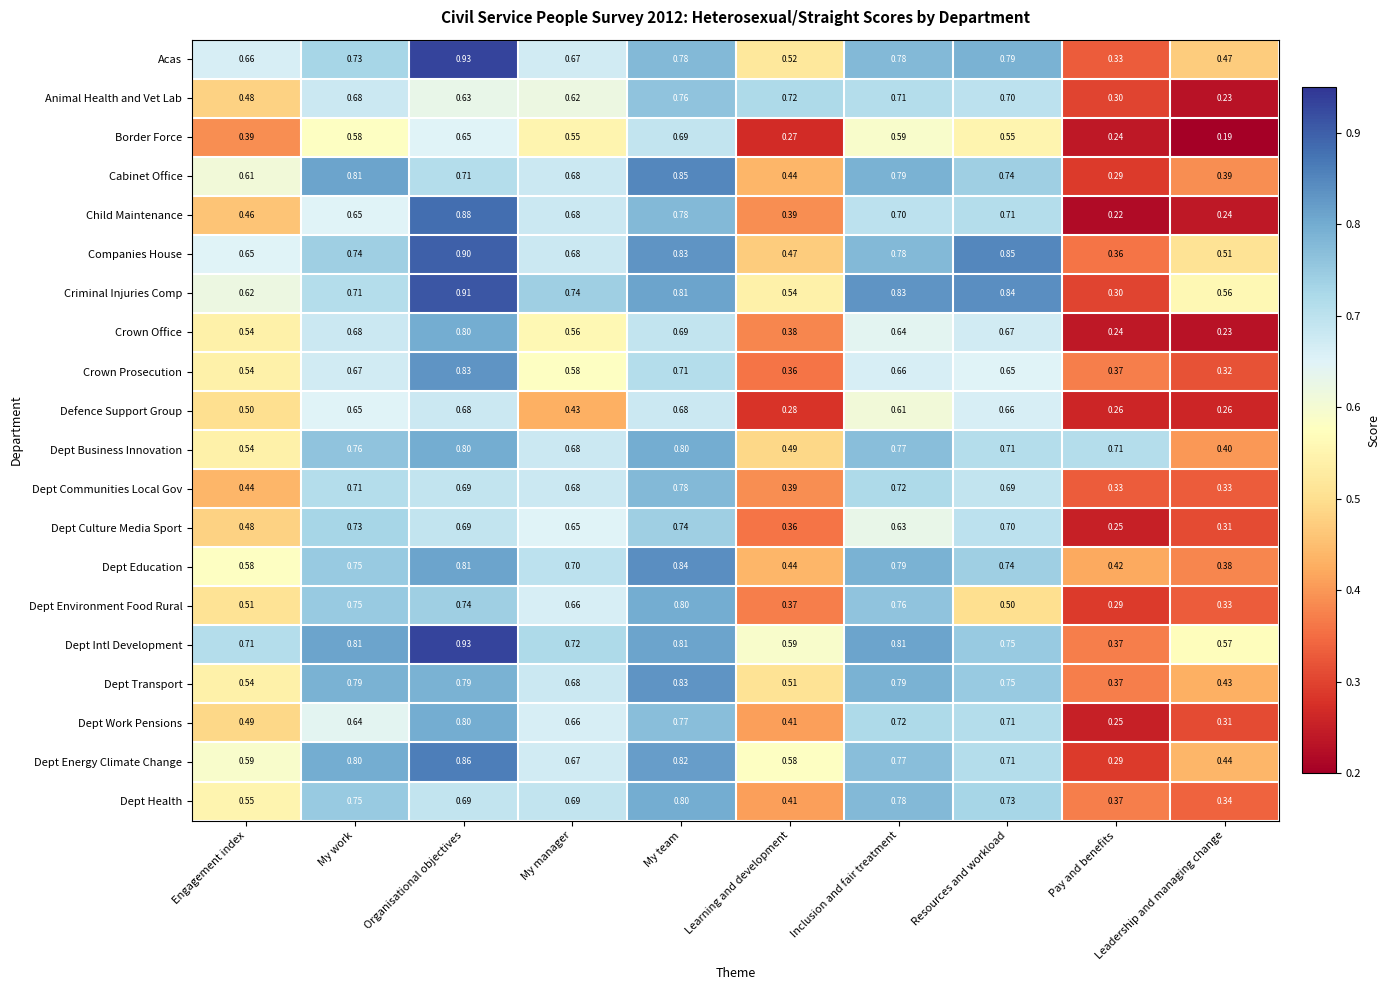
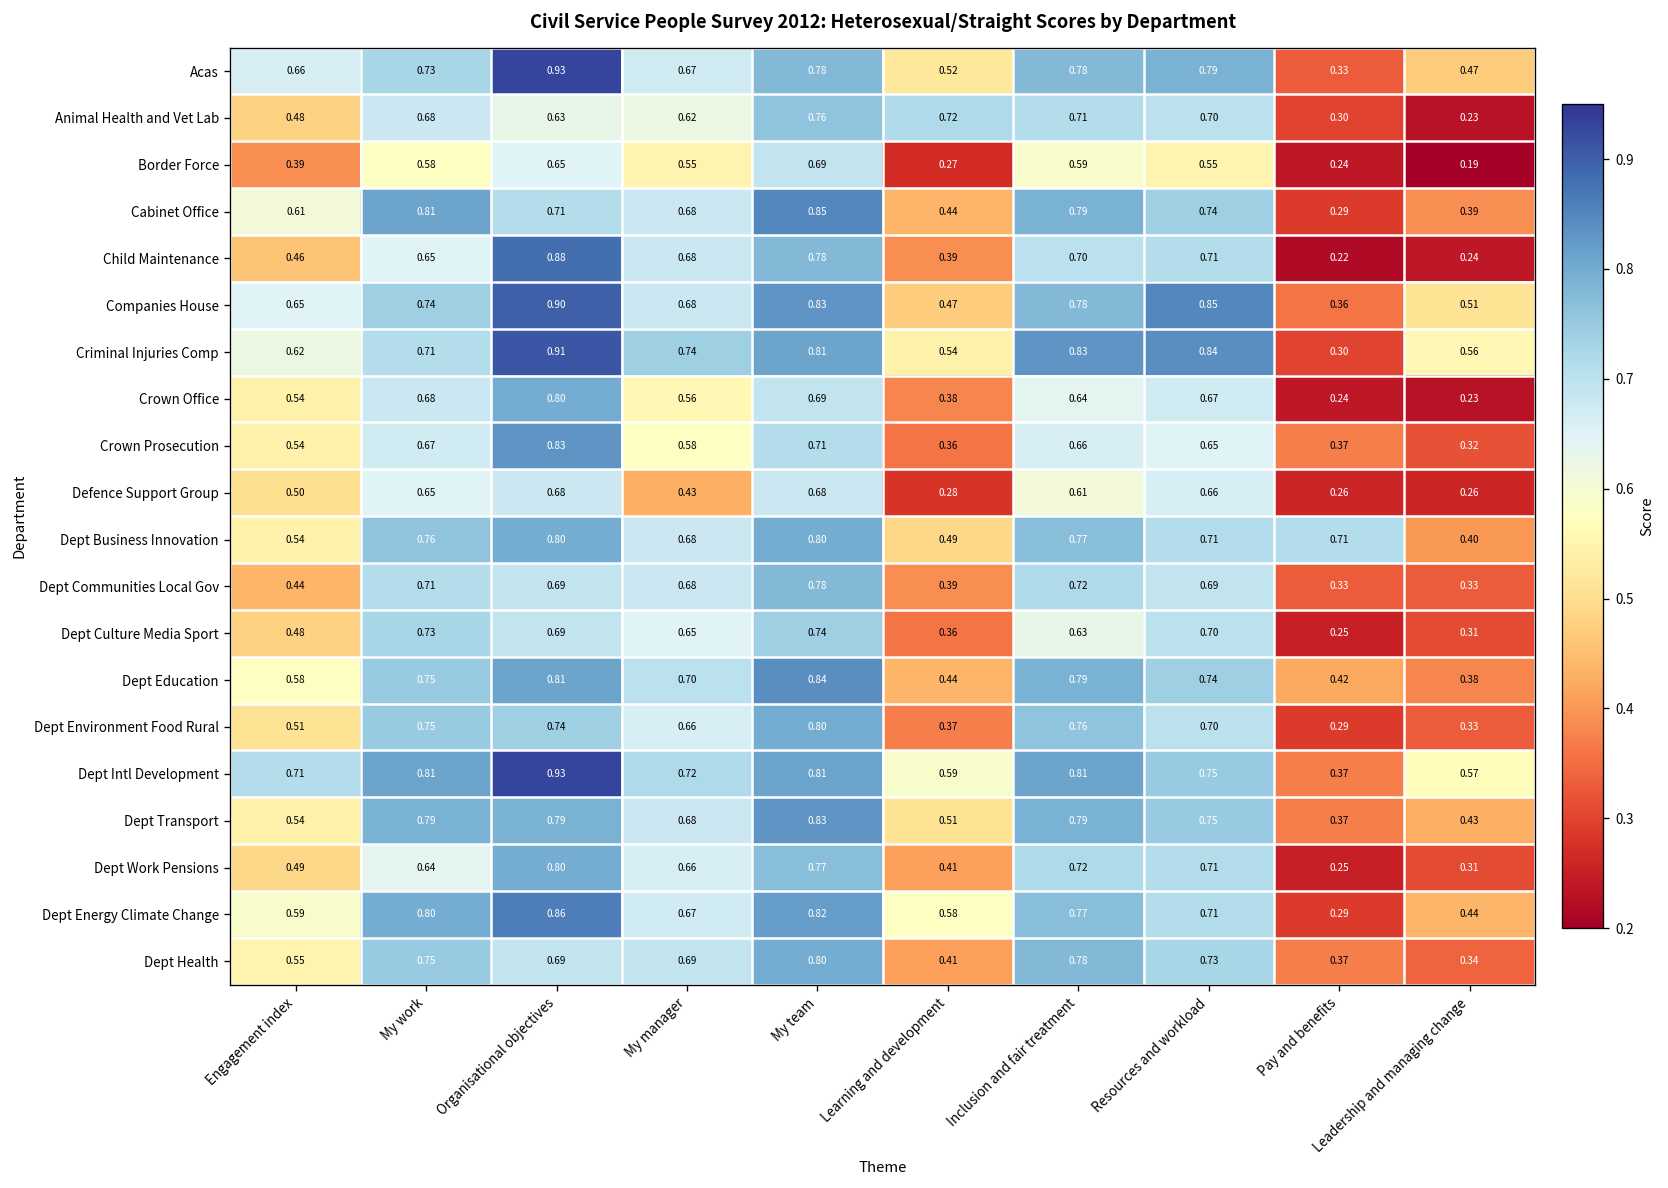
  {
    "Acas": {
      "Engagement index": 0.66,
      "My work": 0.73,
      "Organisational objectives": 0.93,
      "My manager": 0.67,
      "My team": 0.78,
      "Learning and development": 0.52,
      "Inclusion and fair treatment": 0.78,
      "Resources and workload": 0.79,
      "Pay and benefits": 0.33,
      "Leadership and managing change": 0.47
    },
    "Animal Health and Vet Lab": {
      "Engagement index": 0.48,
      "My work": 0.68,
      "Organisational objectives": 0.63,
      "My manager": 0.62,
      "My team": 0.76,
      "Learning and development": 0.72,
      "Inclusion and fair treatment": 0.71,
      "Resources and workload": 0.70,
      "Pay and benefits": 0.30,
      "Leadership and managing change": 0.23
    },
    "Border Force": {
      "Engagement index": 0.39,
      "My work": 0.58,
      "Organisational objectives": 0.65,
      "My manager": 0.55,
      "My team": 0.69,
      "Learning and development": 0.27,
      "Inclusion and fair treatment": 0.59,
      "Resources and workload": 0.55,
      "Pay and benefits": 0.24,
      "Leadership and managing change": 0.19
    },
    "Cabinet Office": {
      "Engagement index": 0.61,
      "My work": 0.81,
      "Organisational objectives": 0.71,
      "My manager": 0.68,
      "My team": 0.85,
      "Learning and development": 0.44,
      "Inclusion and fair treatment": 0.79,
      "Resources and workload": 0.74,
      "Pay and benefits": 0.29,
      "Leadership and managing change": 0.39
    },
    "Child Maintenance": {
      "Engagement index": 0.46,
      "My work": 0.65,
      "Organisational objectives": 0.88,
      "My manager": 0.68,
      "My team": 0.78,
      "Learning and development": 0.39,
      "Inclusion and fair treatment": 0.70,
      "Resources and workload": 0.71,
      "Pay and benefits": 0.22,
      "Leadership and managing change": 0.24
    },
    "Companies House": {
      "Engagement index": 0.65,
      "My work": 0.74,
      "Organisational objectives": 0.90,
      "My manager": 0.68,
      "My team": 0.83,
      "Learning and development": 0.47,
      "Inclusion and fair treatment": 0.78,
      "Resources and workload": 0.85,
      "Pay and benefits": 0.36,
      "Leadership and managing change": 0.51
    },
    "Criminal Injuries Comp": {
      "Engagement index": 0.62,
      "My work": 0.71,
      "Organisational objectives": 0.91,
      "My manager": 0.74,
      "My team": 0.81,
      "Learning and development": 0.54,
      "Inclusion and fair treatment": 0.83,
      "Resources and workload": 0.84,
      "Pay and benefits": 0.30,
      "Leadership and managing change": 0.56
    },
    "Crown Office": {
      "Engagement index": 0.54,
      "My work": 0.68,
      "Organisational objectives": 0.80,
      "My manager": 0.56,
      "My team": 0.69,
      "Learning and development": 0.38,
      "Inclusion and fair treatment": 0.64,
      "Resources and workload": 0.67,
      "Pay and benefits": 0.24,
      "Leadership and managing change": 0.23
    },
    "Crown Prosecution": {
      "Engagement index": 0.54,
      "My work": 0.67,
      "Organisational objectives": 0.83,
      "My manager": 0.58,
      "My team": 0.71,
      "Learning and development": 0.36,
      "Inclusion and fair treatment": 0.66,
      "Resources and workload": 0.65,
      "Pay and benefits": 0.37,
      "Leadership and managing change": 0.32
    },
    "Defence Support Group": {
      "Engagement index": 0.50,
      "My work": 0.65,
      "Organisational objectives": 0.68,
      "My manager": 0.43,
      "My team": 0.68,
      "Learning and development": 0.28,
      "Inclusion and fair treatment": 0.61,
      "Resources and workload": 0.66,
      "Pay and benefits": 0.26,
      "Leadership and managing change": 0.26
    },
    "Dept Business Innovation": {
      "Engagement index": 0.54,
      "My work": 0.76,
      "Organisational objectives": 0.80,
      "My manager": 0.68,
      "My team": 0.80,
      "Learning and development": 0.49,
      "Inclusion and fair treatment": 0.77,
      "Resources and workload": 0.71,
      "Pay and benefits": 0.71,
      "Leadership and managing change": 0.40
    },
    "Dept Communities Local Gov": {
      "Engagement index": 0.44,
      "My work": 0.71,
      "Organisational objectives": 0.69,
      "My manager": 0.68,
      "My team": 0.78,
      "Learning and development": 0.39,
      "Inclusion and fair treatment": 0.72,
      "Resources and workload": 0.69,
      "Pay and benefits": 0.33,
      "Leadership and managing change": 0.33
    },
    "Dept Culture Media Sport": {
      "Engagement index": 0.48,
      "My work": 0.73,
      "Organisational objectives": 0.69,
      "My manager": 0.65,
      "My team": 0.74,
      "Learning and development": 0.36,
      "Inclusion and fair treatment": 0.63,
      "Resources and workload": 0.70,
      "Pay and benefits": 0.25,
      "Leadership and managing change": 0.31
    },
    "Dept Education": {
      "Engagement index": 0.58,
      "My work": 0.75,
      "Organisational objectives": 0.81,
      "My manager": 0.70,
      "My team": 0.84,
      "Learning and development": 0.44,
      "Inclusion and fair treatment": 0.79,
      "Resources and workload": 0.74,
      "Pay and benefits": 0.42,
      "Leadership and managing change": 0.38
    },
    "Dept Environment Food Rural": {
      "Engagement index": 0.51,
      "My work": 0.75,
      "Organisational objectives": 0.74,
      "My manager": 0.66,
      "My team": 0.80,
      "Learning and development": 0.37,
      "Inclusion and fair treatment": 0.76,
-     "Resources and workload": 0.50,
+     "Resources and workload": 0.70,
      "Pay and benefits": 0.29,
      "Leadership and managing change": 0.33
    },
    "Dept Intl Development": {
      "Engagement index": 0.71,
      "My work": 0.81,
      "Organisational objectives": 0.93,
      "My manager": 0.72,
      "My team": 0.81,
      "Learning and development": 0.59,
      "Inclusion and fair treatment": 0.81,
      "Resources and workload": 0.75,
      "Pay and benefits": 0.37,
      "Leadership and managing change": 0.57
    },
    "Dept Transport": {
      "Engagement index": 0.54,
      "My work": 0.79,
      "Organisational objectives": 0.79,
      "My manager": 0.68,
      "My team": 0.83,
      "Learning and development": 0.51,
      "Inclusion and fair treatment": 0.79,
      "Resources and workload": 0.75,
      "Pay and benefits": 0.37,
      "Leadership and managing change": 0.43
    },
    "Dept Work Pensions": {
      "Engagement index": 0.49,
      "My work": 0.64,
      "Organisational objectives": 0.80,
      "My manager": 0.66,
      "My team": 0.77,
      "Learning and development": 0.41,
      "Inclusion and fair treatment": 0.72,
      "Resources and workload": 0.71,
      "Pay and benefits": 0.25,
      "Leadership and managing change": 0.31
    },
    "Dept Energy Climate Change": {
      "Engagement index": 0.59,
      "My work": 0.80,
      "Organisational objectives": 0.86,
      "My manager": 0.67,
      "My team": 0.82,
      "Learning and development": 0.58,
      "Inclusion and fair treatment": 0.77,
      "Resources and workload": 0.71,
      "Pay and benefits": 0.29,
      "Leadership and managing change": 0.44
    },
    "Dept Health": {
      "Engagement index": 0.55,
      "My work": 0.75,
      "Organisational objectives": 0.69,
      "My manager": 0.69,
      "My team": 0.80,
      "Learning and development": 0.41,
      "Inclusion and fair treatment": 0.78,
      "Resources and workload": 0.73,
      "Pay and benefits": 0.37,
      "Leadership and managing change": 0.34
    }
  }
